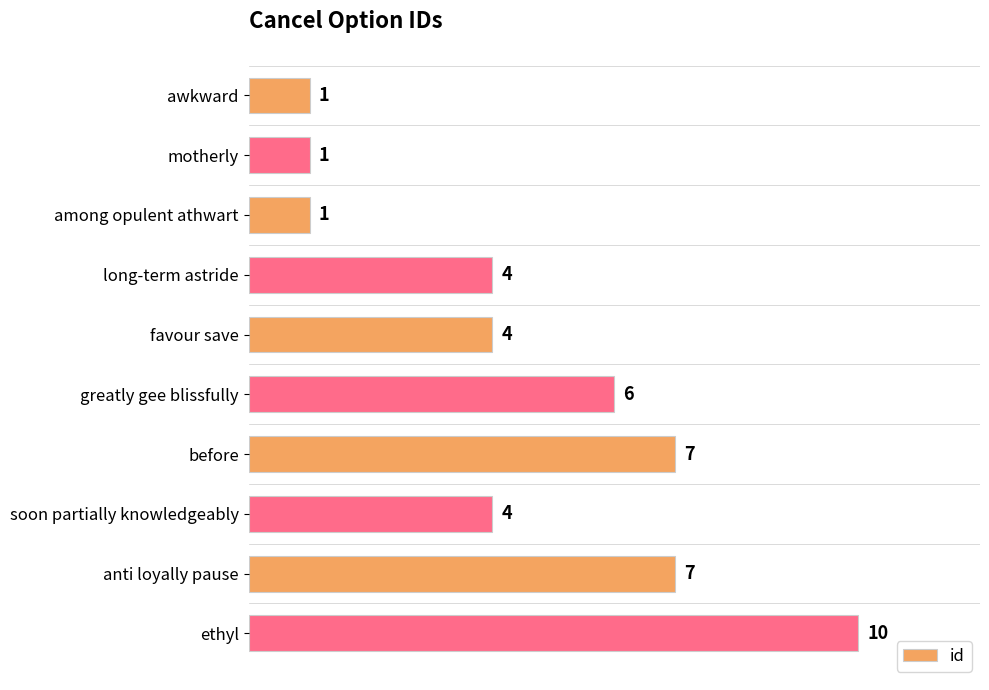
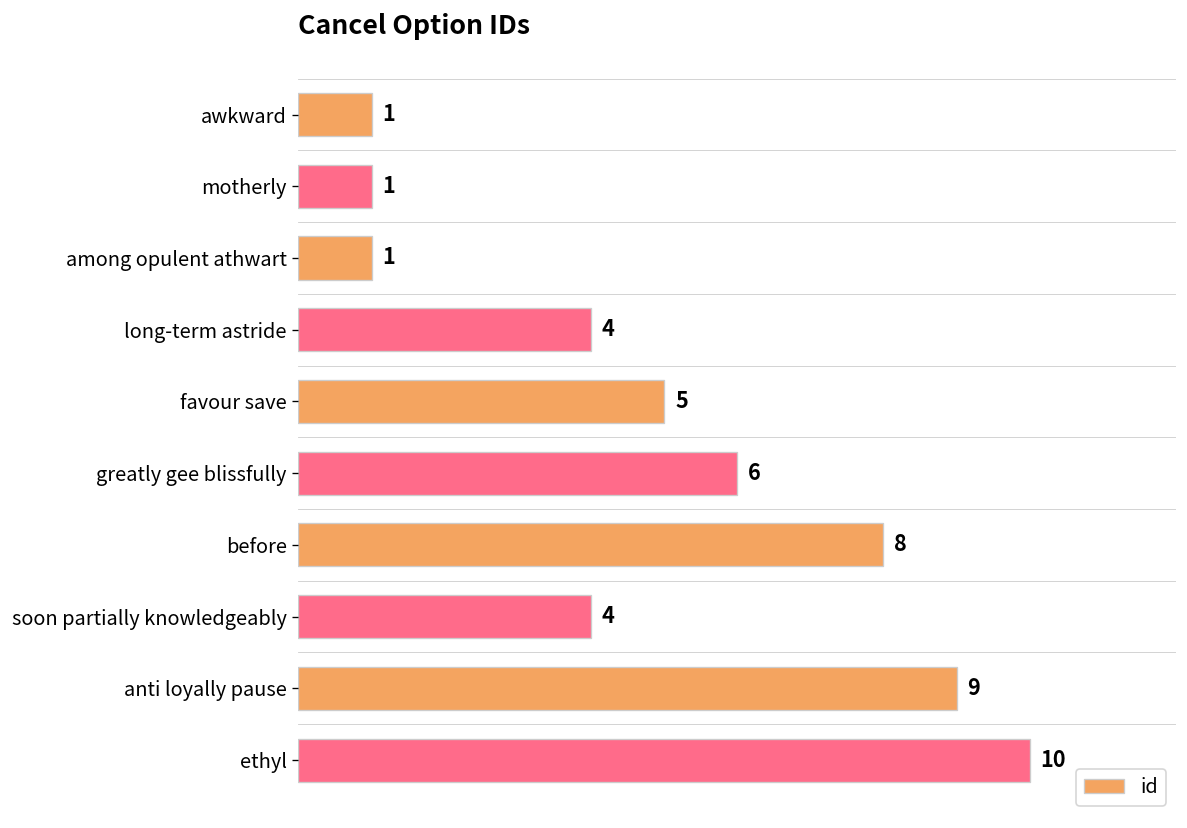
  {
    "awkward": 1,
    "motherly": 1,
    "among opulent athwart": 1,
    "long-term astride": 4,
-   "favour save": 4,
+   "favour save": 5,
    "greatly gee blissfully": 6,
-   "before": 7,
+   "before": 8,
    "soon partially knowledgeably": 4,
-   "anti loyally pause": 7,
+   "anti loyally pause": 9,
    "ethyl": 10
  }
